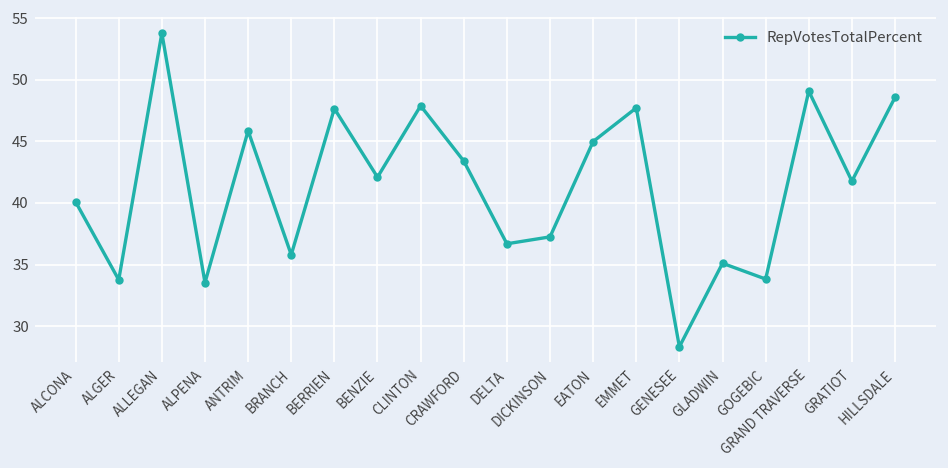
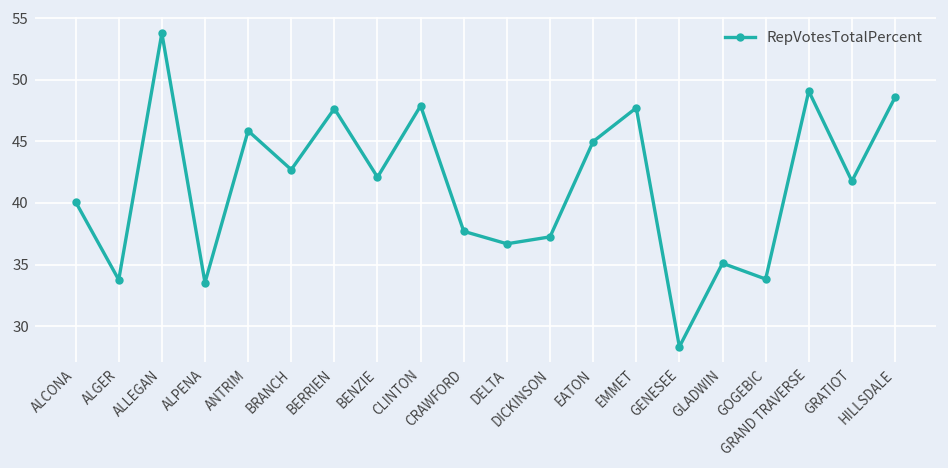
  {
    "ALCONA": 40.1,
    "ALGER": 33.8,
    "ALLEGAN": 53.8,
    "ALPENA": 33.5,
    "ANTRIM": 45.9,
-   "BRANCH": 35.8,
+   "BRANCH": 42.7,
    "BERRIEN": 47.7,
    "BENZIE": 42.1,
    "CLINTON": 47.9,
-   "CRAWFORD": 43.4,
+   "CRAWFORD": 37.7,
    "DELTA": 36.7,
    "DICKINSON": 37.3,
    "EATON": 45.0,
    "EMMET": 47.7,
    "GENESEE": 28.3,
    "GLADWIN": 35.1,
    "GOGEBIC": 33.8,
    "GRAND TRAVERSE": 49.1,
    "GRATIOT": 41.8,
    "HILLSDALE": 48.6
  }
